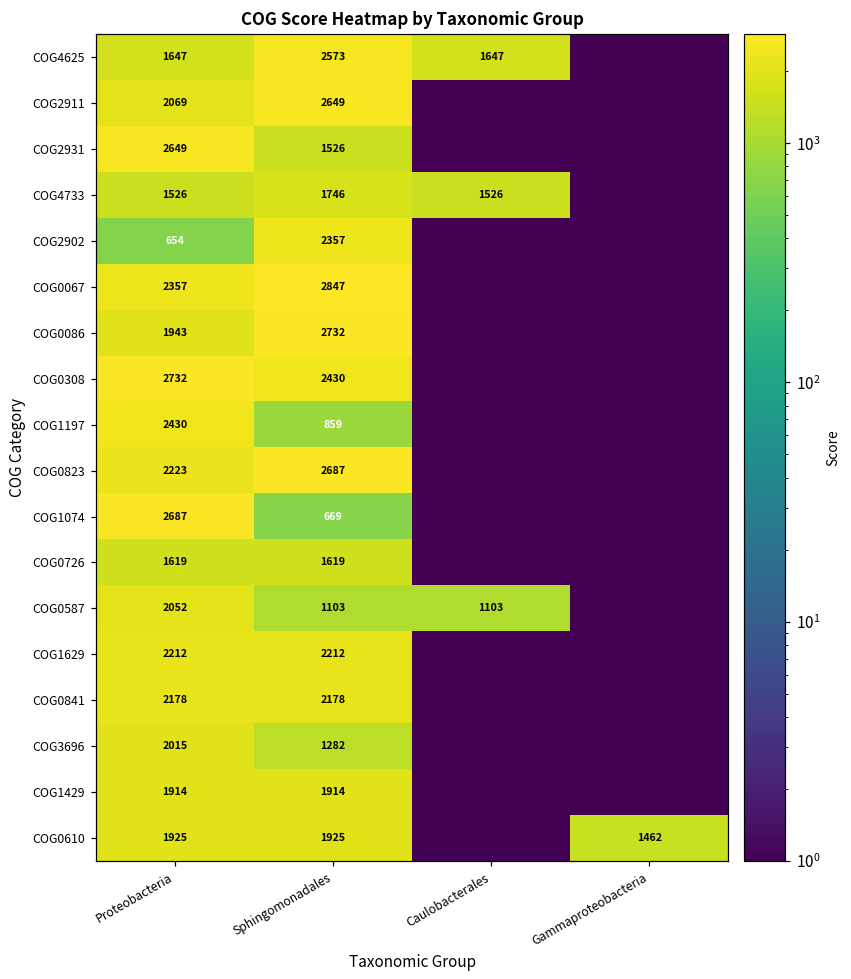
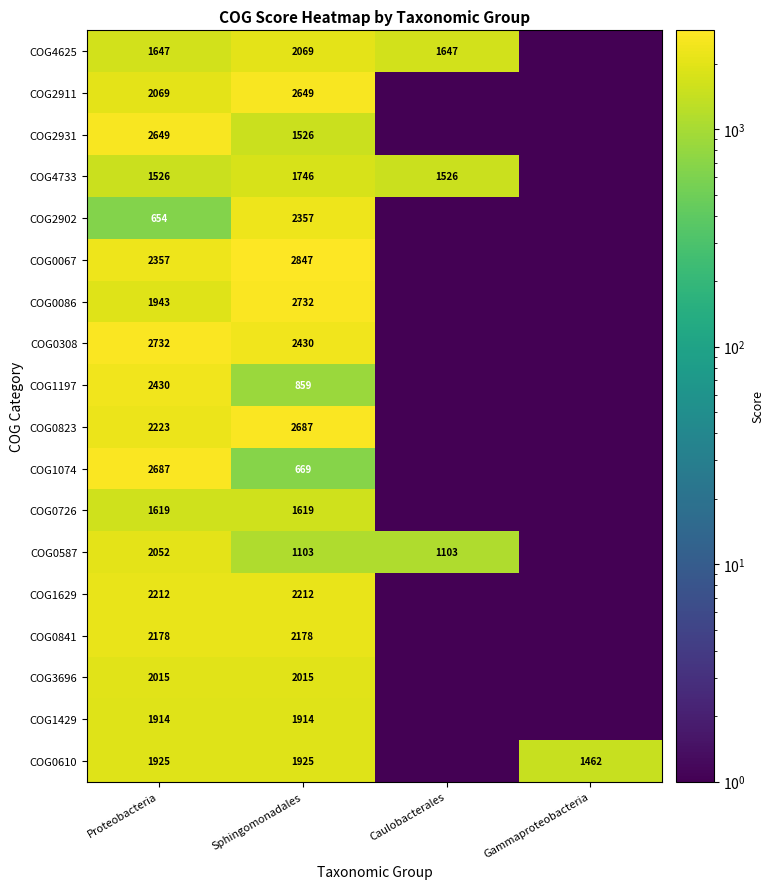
  {
    "COG4625": {
      "Proteobacteria": 1647,
-     "Sphingomonadales": 2573,
+     "Sphingomonadales": 2069,
      "Caulobacterales": 1647
    },
    "COG2911": {
      "Proteobacteria": 2069,
      "Sphingomonadales": 2649
    },
    "COG2931": {
      "Proteobacteria": 2649,
      "Sphingomonadales": 1526
    },
    "COG4733": {
      "Proteobacteria": 1526,
      "Sphingomonadales": 1746,
      "Caulobacterales": 1526
    },
    "COG2902": {
      "Proteobacteria": 654,
      "Sphingomonadales": 2357
    },
    "COG0067": {
      "Proteobacteria": 2357,
      "Sphingomonadales": 2847
    },
    "COG0086": {
      "Proteobacteria": 1943,
      "Sphingomonadales": 2732
    },
    "COG0308": {
      "Proteobacteria": 2732,
      "Sphingomonadales": 2430
    },
    "COG1197": {
      "Proteobacteria": 2430,
      "Sphingomonadales": 859
    },
    "COG0823": {
      "Proteobacteria": 2223,
      "Sphingomonadales": 2687
    },
    "COG1074": {
      "Proteobacteria": 2687,
      "Sphingomonadales": 669
    },
    "COG0726": {
      "Proteobacteria": 1619,
      "Sphingomonadales": 1619
    },
    "COG0587": {
      "Proteobacteria": 2052,
      "Sphingomonadales": 1103,
      "Caulobacterales": 1103
    },
    "COG1629": {
      "Proteobacteria": 2212,
      "Sphingomonadales": 2212
    },
    "COG0841": {
      "Proteobacteria": 2178,
      "Sphingomonadales": 2178
    },
    "COG3696": {
      "Proteobacteria": 2015,
-     "Sphingomonadales": 1282
+     "Sphingomonadales": 2015
    },
    "COG1429": {
      "Proteobacteria": 1914,
      "Sphingomonadales": 1914
    },
    "COG0610": {
      "Proteobacteria": 1925,
      "Sphingomonadales": 1925,
      "Gammaproteobacteria": 1462
    }
  }
